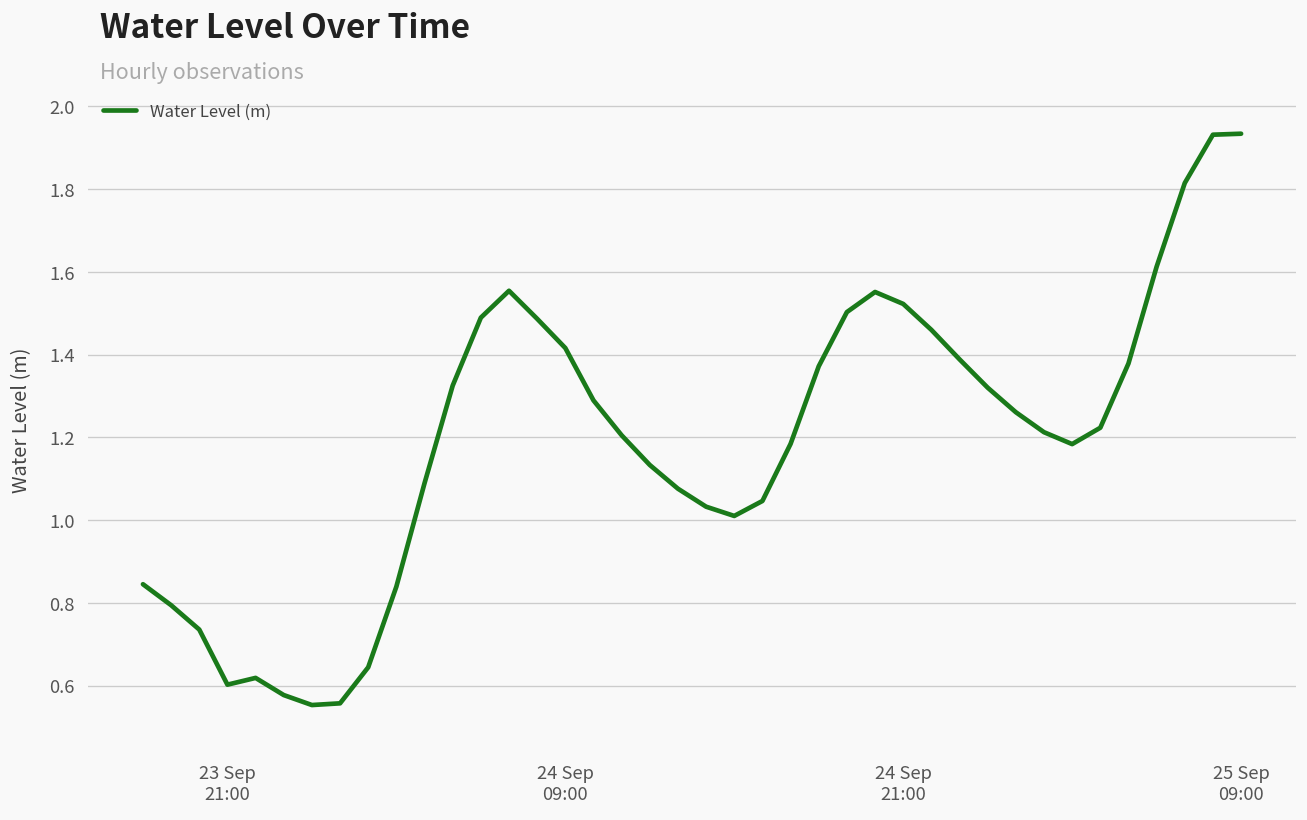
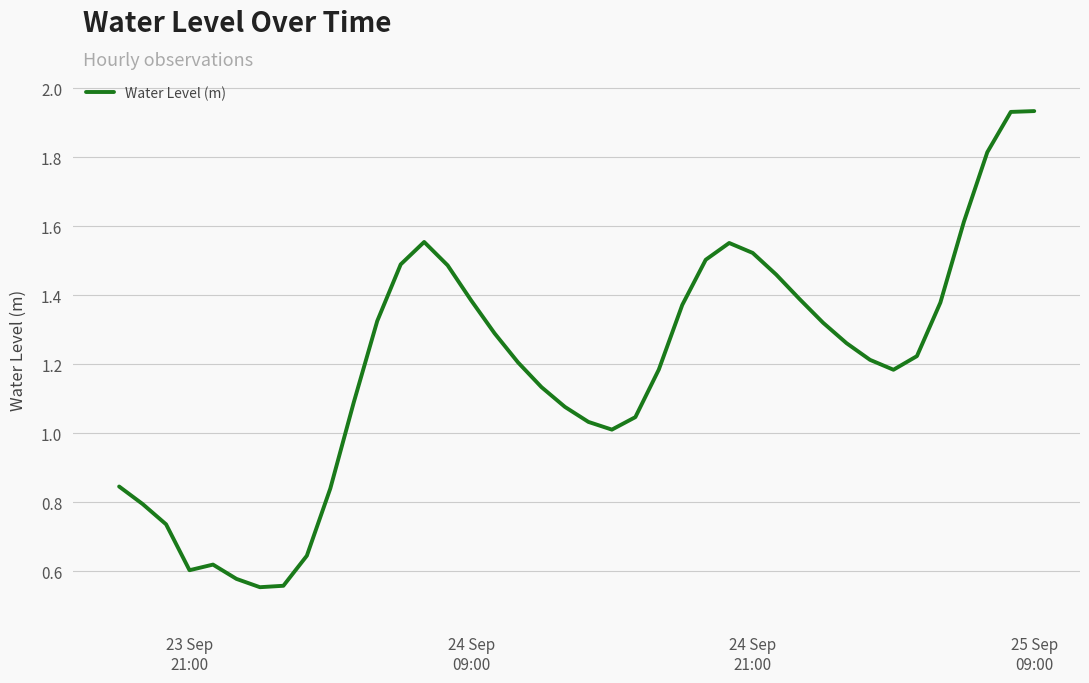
  {
    "23 Sep 21:00": 0.60,
-   "24 Sep 09:00": 1.42,
+   "24 Sep 09:00": 1.39,
    "24 Sep 21:00": 1.52,
    "25 Sep 09:00": 1.93
  }
